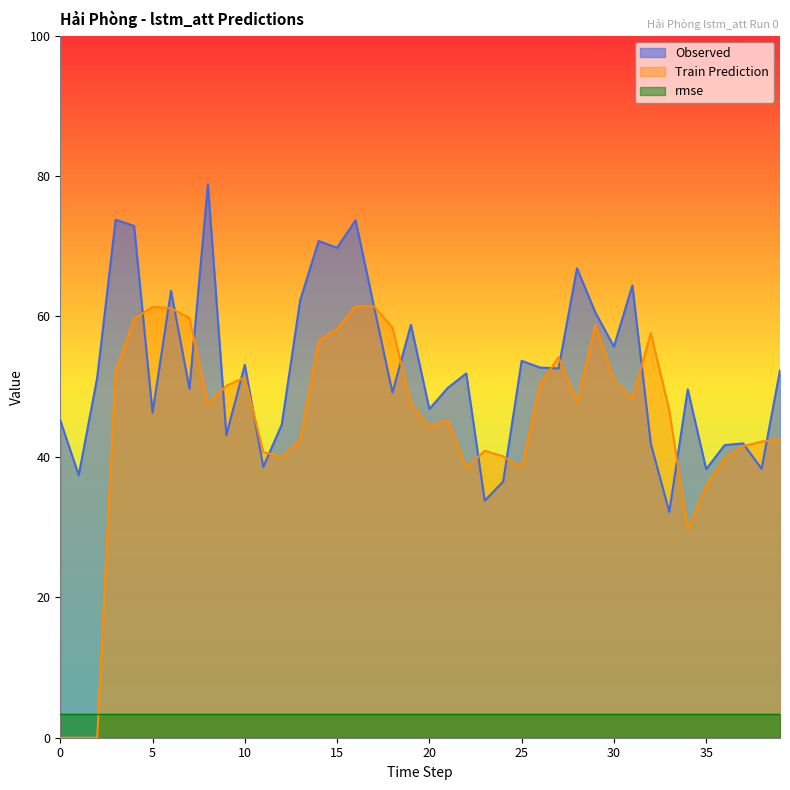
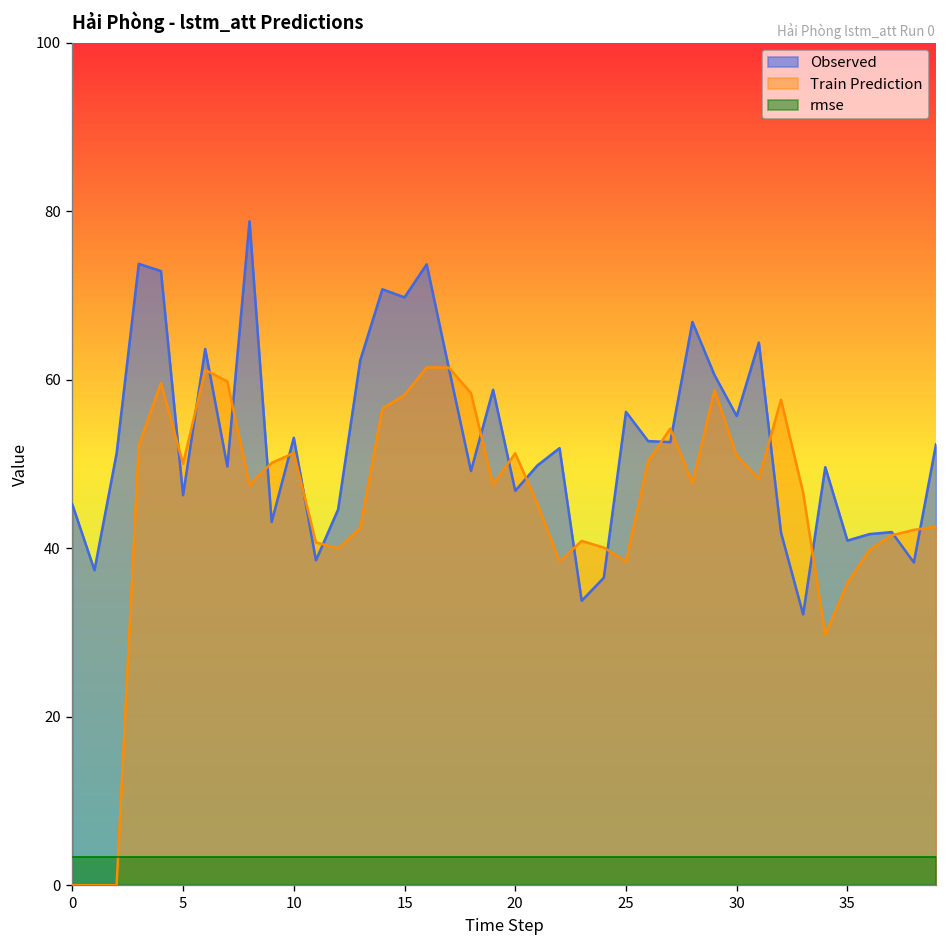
  {
    "Observed": {
      "0": 45,
      "5": 46,
      "10": 53,
      "15": 70,
      "20": 47,
-     "25": 54,
+     "25": 56,
      "30": 56,
-     "35": 38
+     "35": 41
    },
    "Train Prediction": {
      "0": 0,
-     "5": 61,
+     "5": 50,
      "10": 51,
      "15": 58,
-     "20": 44,
+     "20": 51,
      "25": 38,
      "30": 51,
      "35": 36
    },
    "rmse": {
      "0": 3,
      "5": 3,
      "10": 3,
      "15": 3,
      "20": 3,
      "25": 3,
      "30": 3,
      "35": 3
    }
  }
